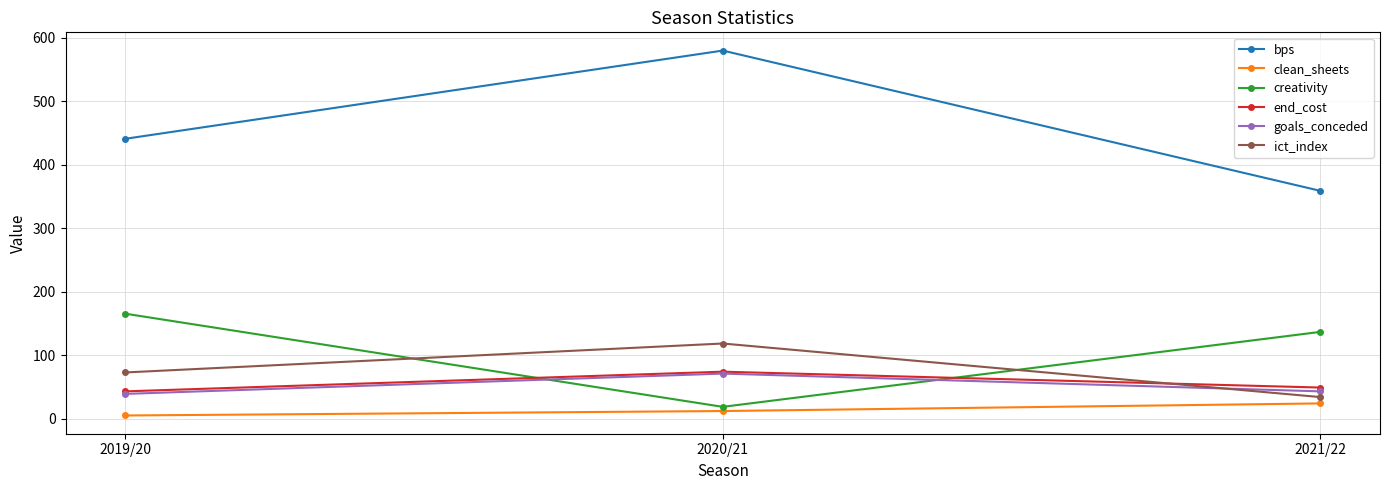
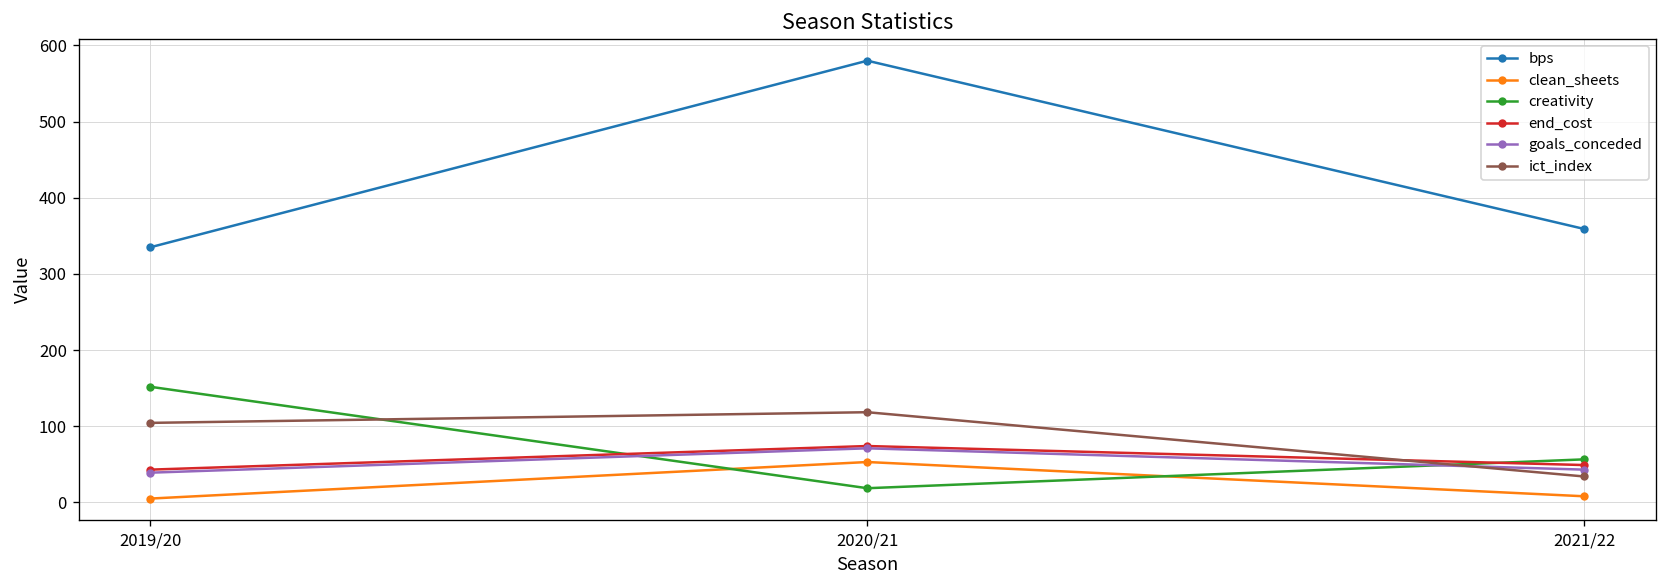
  {
    "bps": {
-     "2019/20": 440,
+     "2019/20": 340,
      "2020/21": 580,
      "2021/22": 360
    },
    "clean_sheets": {
      "2019/20": 10,
-     "2020/21": 10,
-     "2021/22": 20
+     "2020/21": 50,
+     "2021/22": 10
    },
    "creativity": {
-     "2019/20": 170,
+     "2019/20": 150,
      "2020/21": 20,
-     "2021/22": 140
+     "2021/22": 60
    },
    "end_cost": {
      "2021/22": 50
    },
    "goals_conceded": {
      "2021/22": 40
    },
    "ict_index": {
-     "2019/20": 70,
+     "2019/20": 100,
      "2020/21": 120,
      "2021/22": 30
    }
  }
